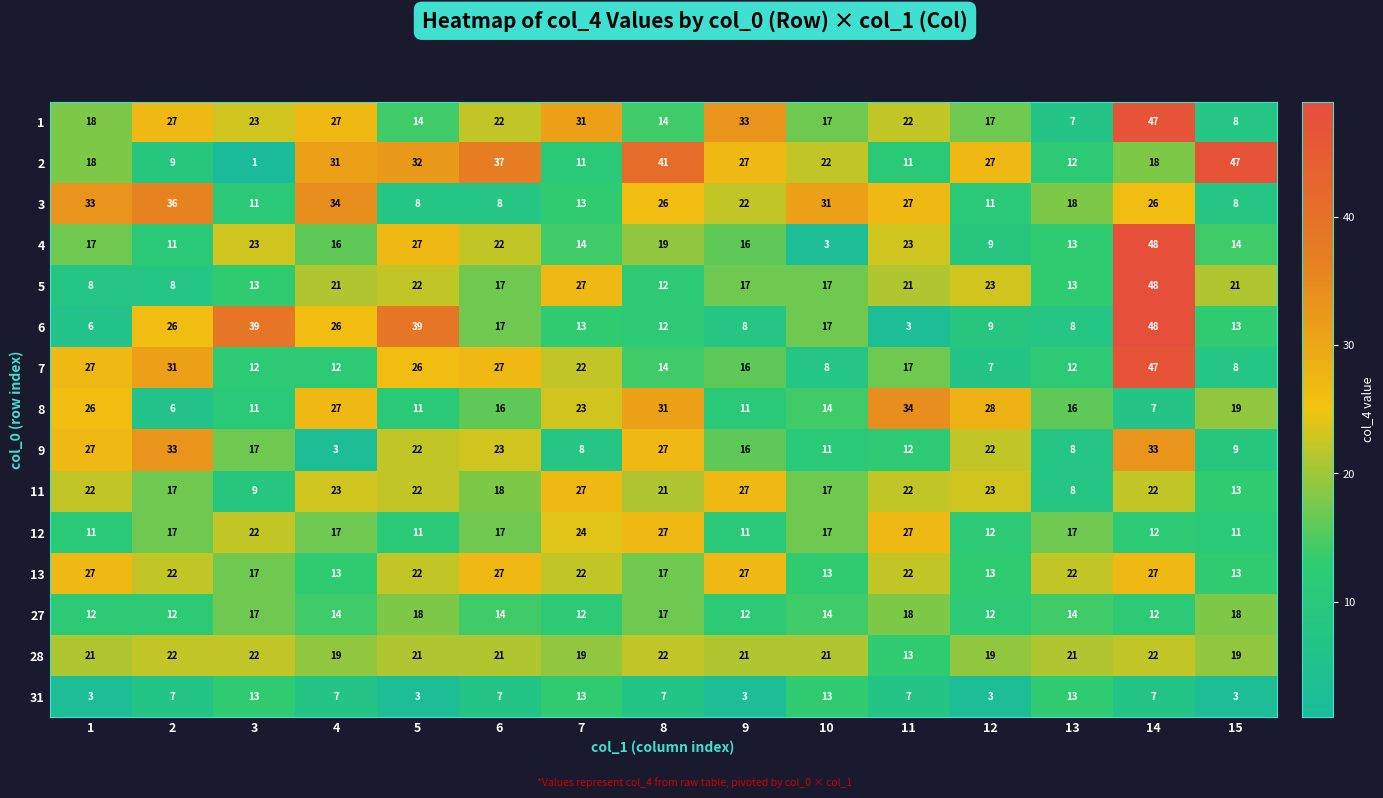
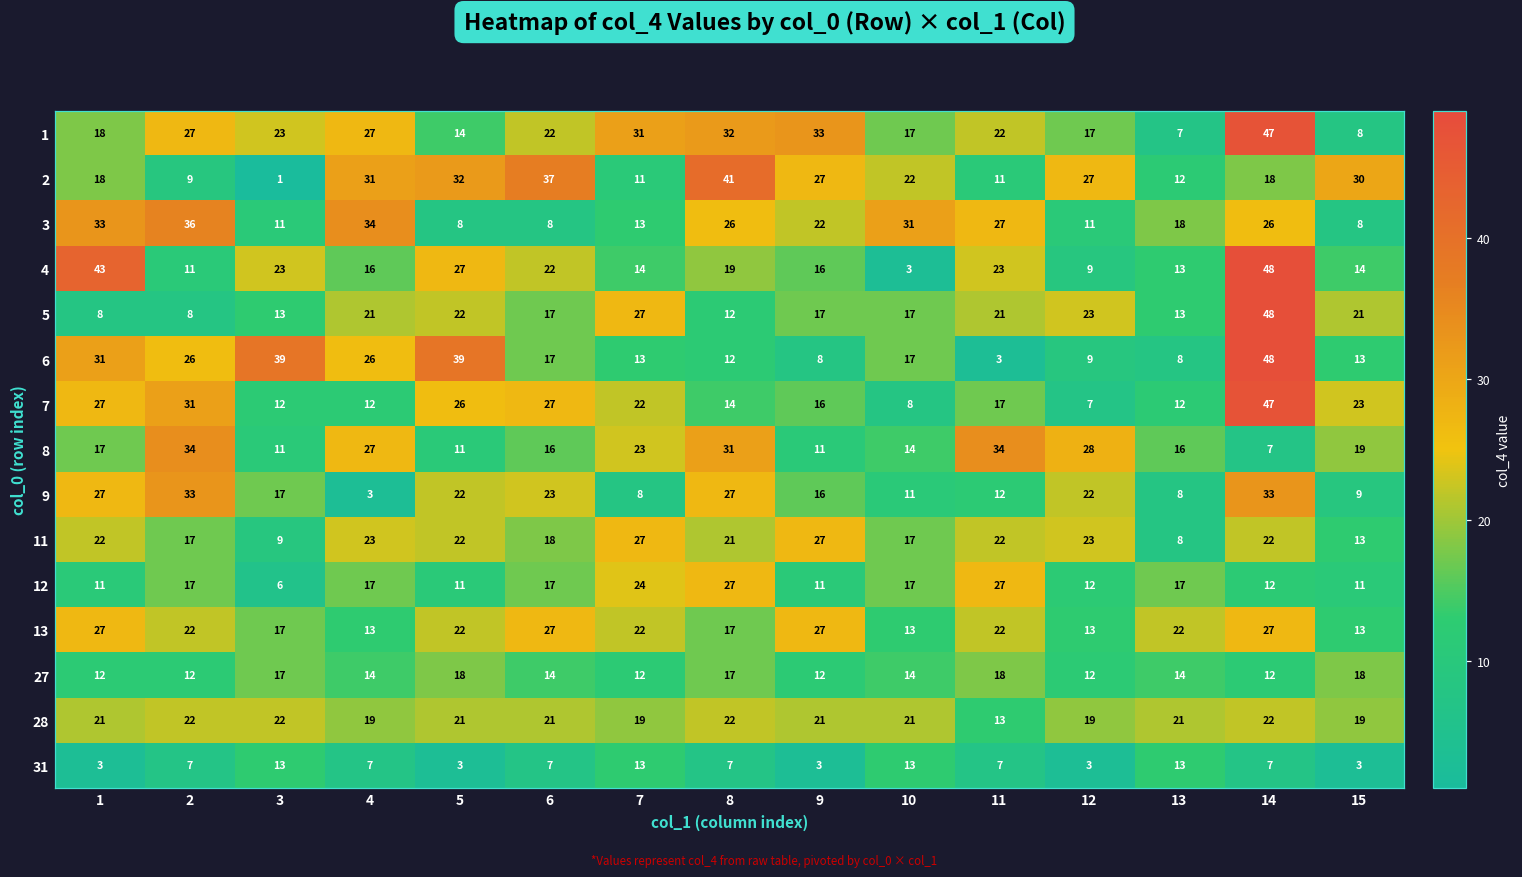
  {
    "1": {
      "1": 18,
      "2": 27,
      "3": 23,
      "4": 27,
      "5": 14,
      "6": 22,
      "7": 31,
-     "8": 14,
+     "8": 32,
      "9": 33,
      "10": 17,
      "11": 22,
      "12": 17,
      "13": 7,
      "14": 47,
      "15": 8
    },
    "2": {
      "1": 18,
      "2": 9,
      "3": 1,
      "4": 31,
      "5": 32,
      "6": 37,
      "7": 11,
      "8": 41,
      "9": 27,
      "10": 22,
      "11": 11,
      "12": 27,
      "13": 12,
      "14": 18,
-     "15": 47
+     "15": 30
    },
    "4": {
-     "1": 17,
+     "1": 43,
      "2": 11,
      "3": 23,
      "4": 16,
      "5": 27,
      "6": 22,
      "7": 14,
      "8": 19,
      "9": 16,
      "10": 3,
      "11": 23,
      "12": 9,
      "13": 13,
      "14": 48,
      "15": 14
    },
    "6": {
-     "1": 6,
+     "1": 31,
      "2": 26,
      "3": 39,
      "4": 26,
      "5": 39,
      "6": 17,
      "7": 13,
      "8": 12,
      "9": 8,
      "10": 17,
      "11": 3,
      "12": 9,
      "13": 8,
      "14": 48,
      "15": 13
    },
    "7": {
      "1": 27,
      "2": 31,
      "3": 12,
      "4": 12,
      "5": 26,
      "6": 27,
      "7": 22,
      "8": 14,
      "9": 16,
      "10": 8,
      "11": 17,
      "12": 7,
      "13": 12,
      "14": 47,
-     "15": 8
+     "15": 23
    },
    "8": {
-     "1": 26,
-     "2": 6,
+     "1": 17,
+     "2": 34,
      "3": 11,
      "4": 27,
      "5": 11,
      "6": 16,
      "7": 23,
      "8": 31,
      "9": 11,
      "10": 14,
      "11": 34,
      "12": 28,
      "13": 16,
      "14": 7,
      "15": 19
    },
    "12": {
      "1": 11,
      "2": 17,
-     "3": 22,
+     "3": 6,
      "4": 17,
      "5": 11,
      "6": 17,
      "7": 24,
      "8": 27,
      "9": 11,
      "10": 17,
      "11": 27,
      "12": 12,
      "13": 17,
      "14": 12,
      "15": 11
    }
  }
